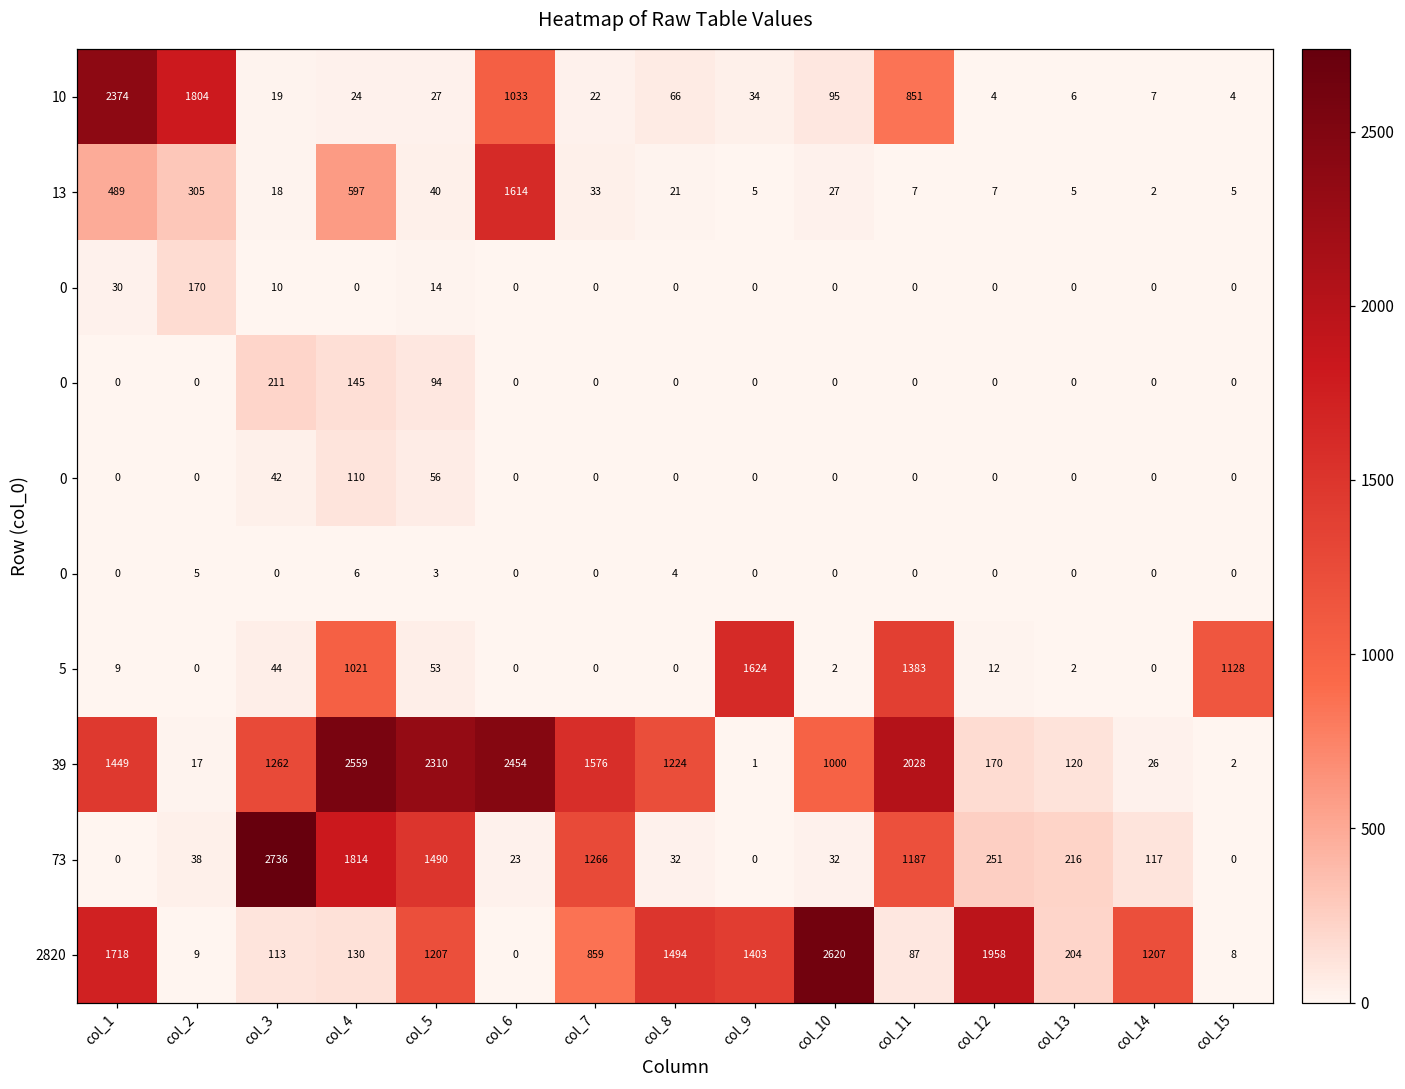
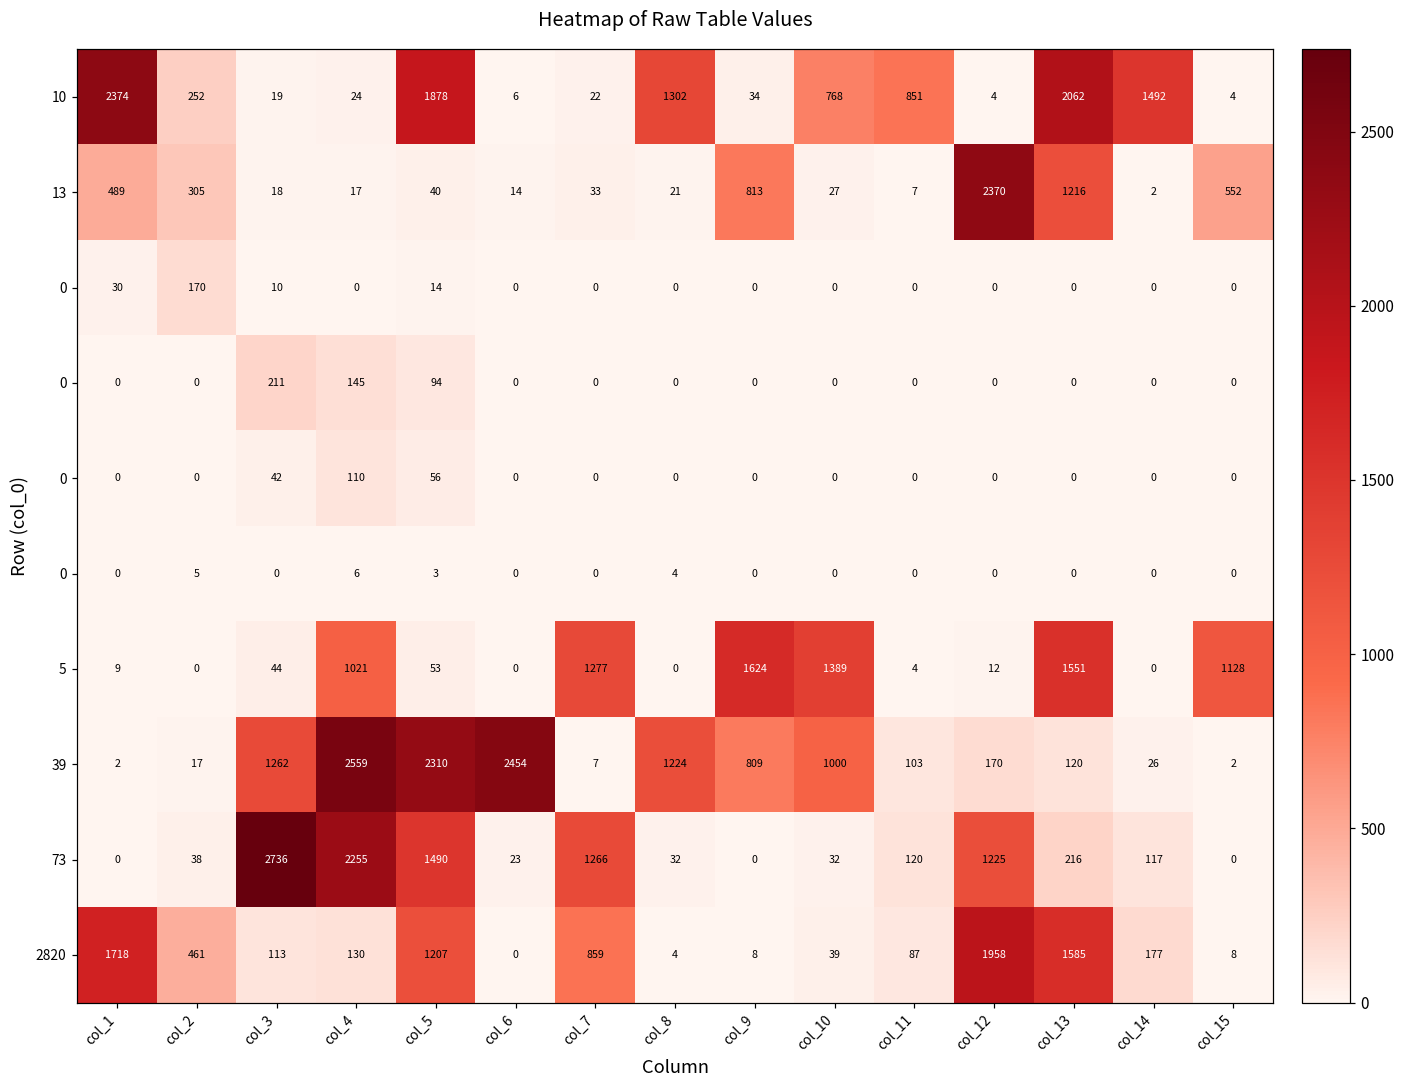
  {
    "10": {
      "col_1": 2374,
-     "col_2": 1804,
+     "col_2": 252,
      "col_3": 19,
      "col_4": 24,
-     "col_5": 27,
-     "col_6": 1033,
+     "col_5": 1878,
+     "col_6": 6,
      "col_7": 22,
-     "col_8": 66,
+     "col_8": 1302,
      "col_9": 34,
-     "col_10": 95,
+     "col_10": 768,
      "col_11": 851,
      "col_12": 4,
-     "col_13": 6,
-     "col_14": 7,
+     "col_13": 2062,
+     "col_14": 1492,
      "col_15": 4
    },
    "13": {
      "col_1": 489,
      "col_2": 305,
      "col_3": 18,
-     "col_4": 597,
+     "col_4": 17,
      "col_5": 40,
-     "col_6": 1614,
+     "col_6": 14,
      "col_7": 33,
      "col_8": 21,
-     "col_9": 5,
+     "col_9": 813,
      "col_10": 27,
      "col_11": 7,
-     "col_12": 7,
-     "col_13": 5,
+     "col_12": 2370,
+     "col_13": 1216,
      "col_14": 2,
-     "col_15": 5
+     "col_15": 552
    },
    "5": {
      "col_1": 9,
      "col_2": 0,
      "col_3": 44,
      "col_4": 1021,
      "col_5": 53,
      "col_6": 0,
-     "col_7": 0,
+     "col_7": 1277,
      "col_8": 0,
      "col_9": 1624,
-     "col_10": 2,
-     "col_11": 1383,
+     "col_10": 1389,
+     "col_11": 4,
      "col_12": 12,
-     "col_13": 2,
+     "col_13": 1551,
      "col_14": 0,
      "col_15": 1128
    },
    "39": {
-     "col_1": 1449,
+     "col_1": 2,
      "col_2": 17,
      "col_3": 1262,
      "col_4": 2559,
      "col_5": 2310,
      "col_6": 2454,
-     "col_7": 1576,
+     "col_7": 7,
      "col_8": 1224,
-     "col_9": 1,
+     "col_9": 809,
      "col_10": 1000,
-     "col_11": 2028,
+     "col_11": 103,
      "col_12": 170,
      "col_13": 120,
      "col_14": 26,
      "col_15": 2
    },
    "73": {
      "col_1": 0,
      "col_2": 38,
      "col_3": 2736,
-     "col_4": 1814,
+     "col_4": 2255,
      "col_5": 1490,
      "col_6": 23,
      "col_7": 1266,
      "col_8": 32,
      "col_9": 0,
      "col_10": 32,
-     "col_11": 1187,
-     "col_12": 251,
+     "col_11": 120,
+     "col_12": 1225,
      "col_13": 216,
      "col_14": 117,
      "col_15": 0
    },
    "2820": {
      "col_1": 1718,
-     "col_2": 9,
+     "col_2": 461,
      "col_3": 113,
      "col_4": 130,
      "col_5": 1207,
      "col_6": 0,
      "col_7": 859,
-     "col_8": 1494,
-     "col_9": 1403,
-     "col_10": 2620,
+     "col_8": 4,
+     "col_9": 8,
+     "col_10": 39,
      "col_11": 87,
      "col_12": 1958,
-     "col_13": 204,
-     "col_14": 1207,
+     "col_13": 1585,
+     "col_14": 177,
      "col_15": 8
    }
  }
